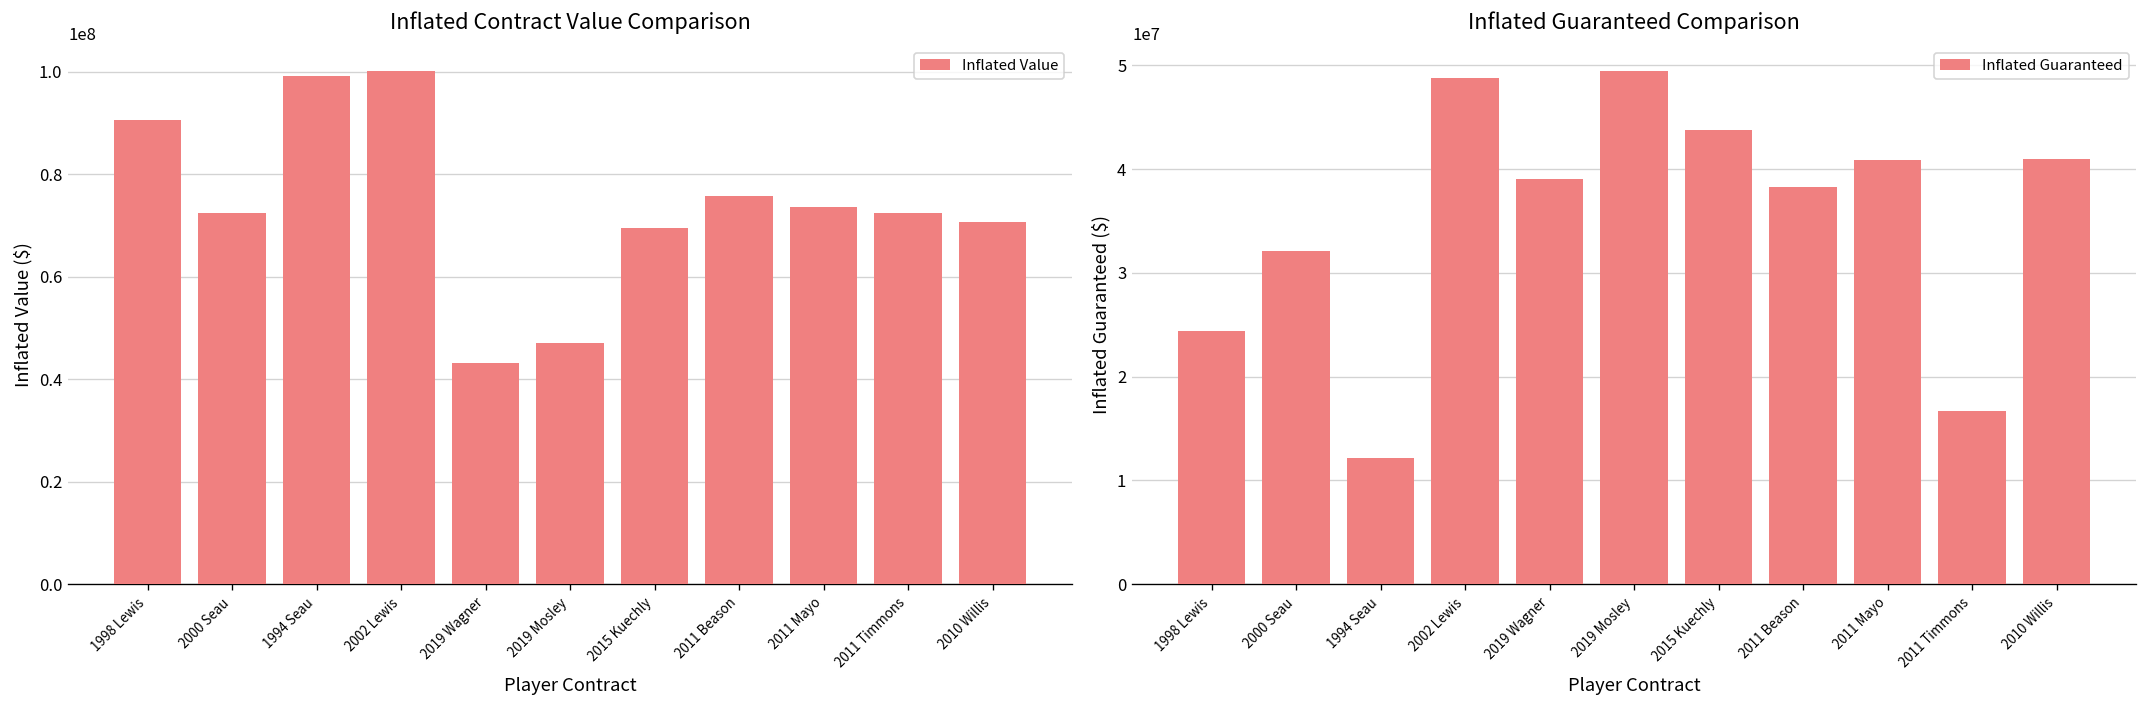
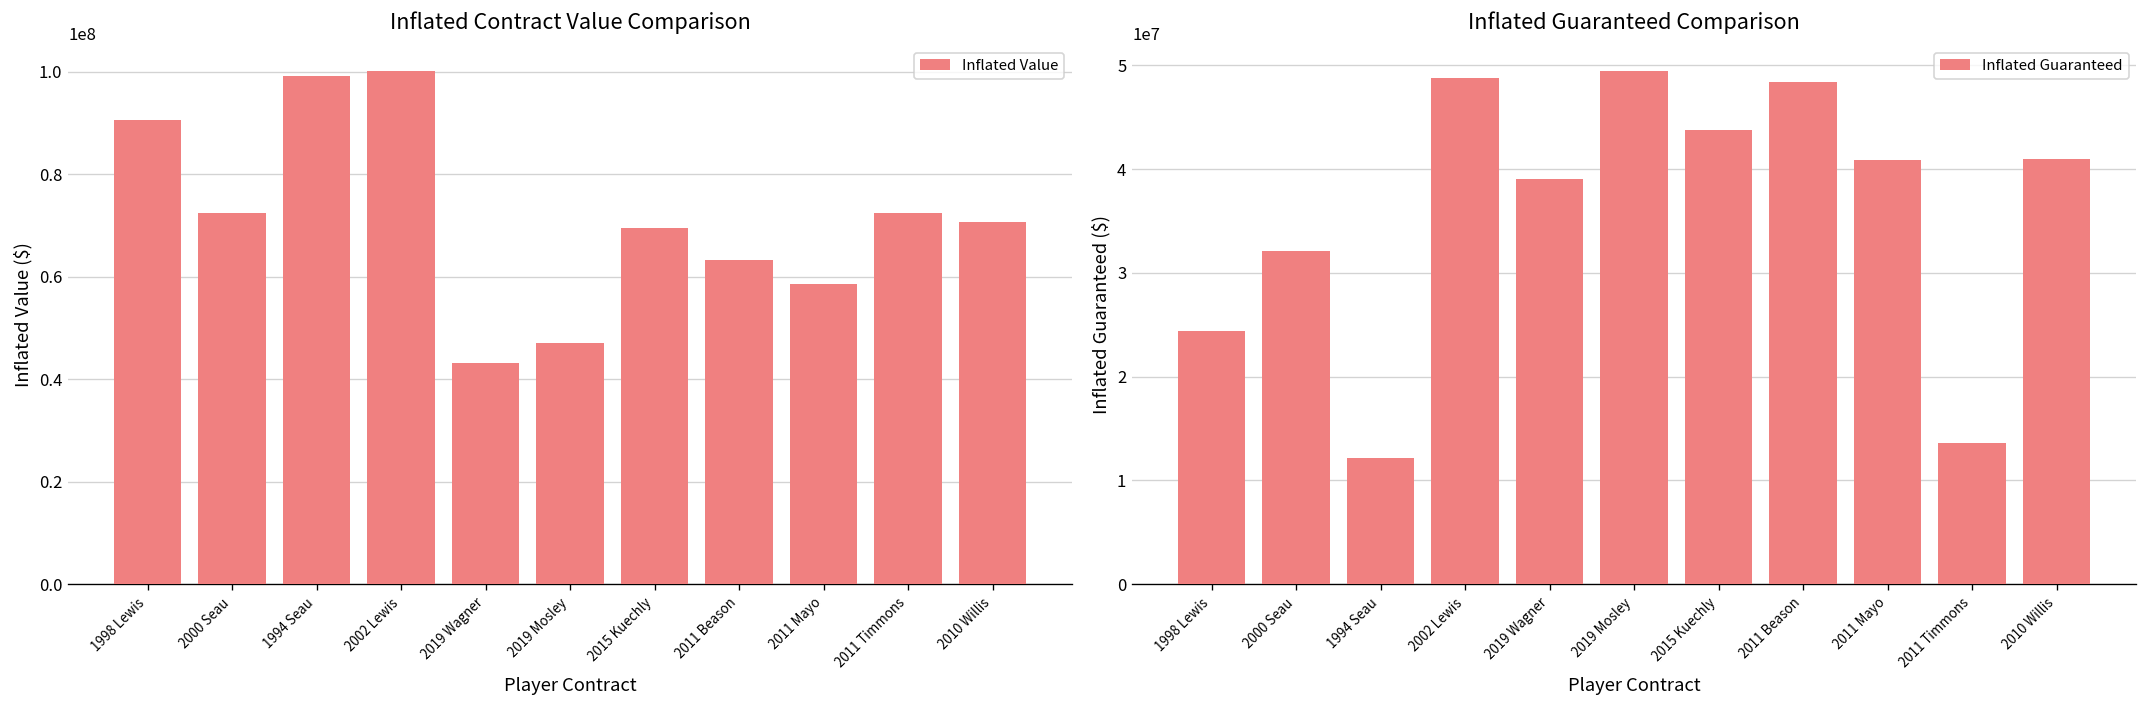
  {
    "Inflated Contract Value Comparison": {
      "1998 Lewis": 91000000,
      "2000 Seau": 72000000,
      "1994 Seau": 99000000,
      "2002 Lewis": 100000000,
      "2019 Wagner": 43000000,
      "2019 Mosley": 47000000,
      "2015 Kuechly": 69000000,
-     "2011 Beason": 76000000,
-     "2011 Mayo": 74000000,
+     "2011 Beason": 63000000,
+     "2011 Mayo": 59000000,
      "2011 Timmons": 72000000,
      "2010 Willis": 71000000
    },
    "Inflated Guaranteed Comparison": {
      "1998 Lewis": 24000000,
      "2000 Seau": 32000000,
      "1994 Seau": 12000000,
      "2002 Lewis": 49000000,
      "2019 Wagner": 39000000,
      "2019 Mosley": 49000000,
      "2015 Kuechly": 44000000,
-     "2011 Beason": 38000000,
+     "2011 Beason": 48000000,
      "2011 Mayo": 41000000,
-     "2011 Timmons": 17000000,
+     "2011 Timmons": 14000000,
      "2010 Willis": 41000000
    }
  }
